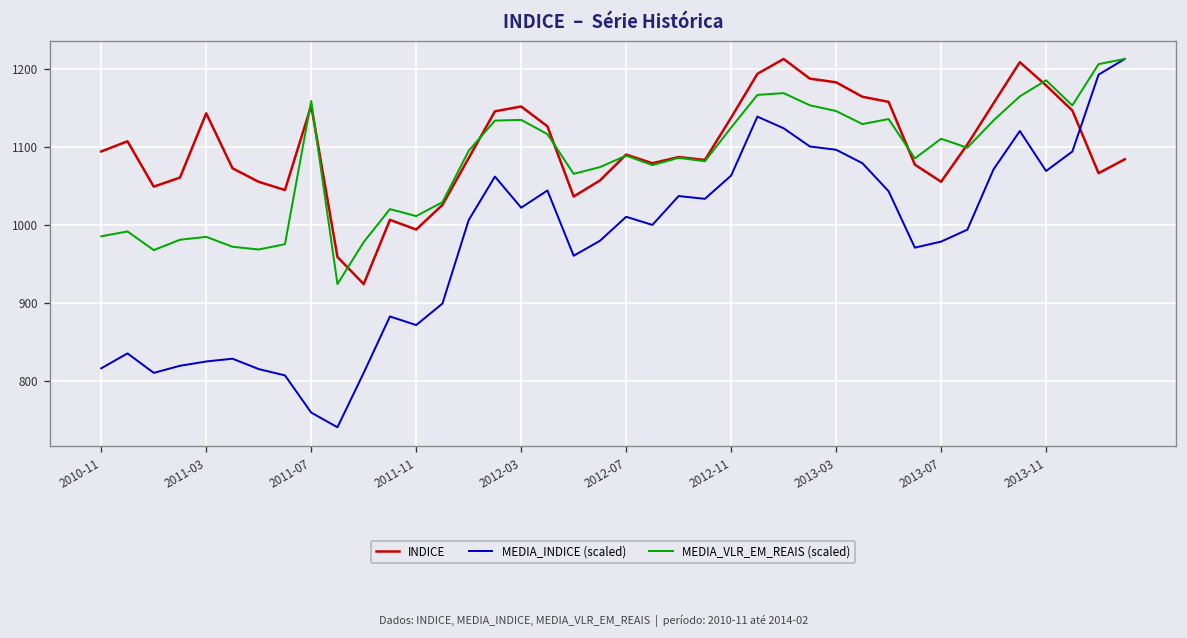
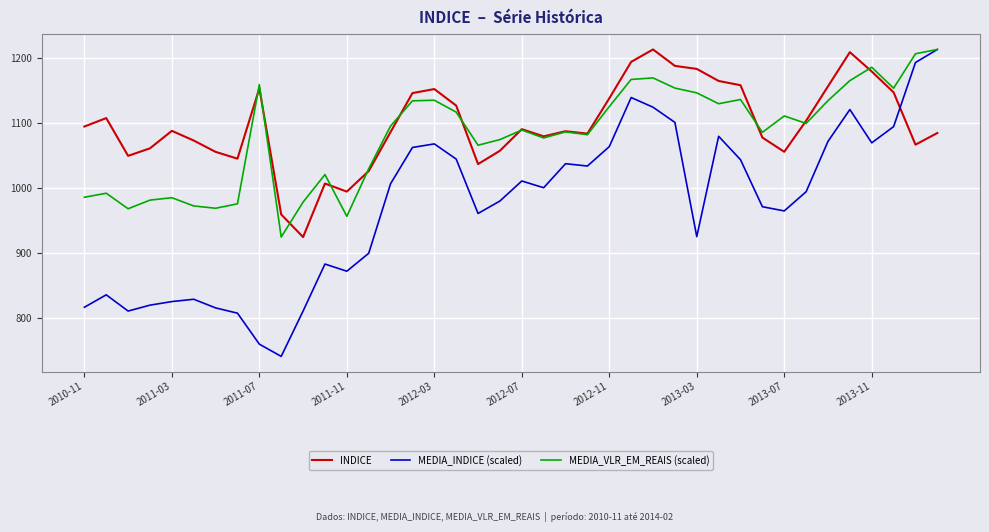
  {
    "INDICE": {
      "2010-11": 1090,
-     "2011-03": 1140,
+     "2011-03": 1090,
      "2011-07": 1150,
      "2011-11": 990,
      "2012-03": 1150,
      "2012-11": 1140,
      "2013-03": 1180,
      "2013-07": 1060,
      "2013-11": 1180
    },
    "MEDIA_INDICE (scaled)": {
      "2010-11": 820,
      "2011-03": 820,
      "2011-07": 760,
      "2011-11": 870,
-     "2012-03": 1020,
+     "2012-03": 1070,
      "2012-07": 1010,
      "2012-11": 1060,
-     "2013-03": 1100,
-     "2013-07": 980,
+     "2013-03": 920,
+     "2013-07": 960,
      "2013-11": 1070
    },
    "MEDIA_VLR_EM_REAIS (scaled)": {
      "2010-11": 990,
      "2011-03": 980,
      "2011-07": 1160,
-     "2011-11": 1010,
+     "2011-11": 960,
      "2012-03": 1130,
      "2012-11": 1120,
      "2013-03": 1150,
      "2013-07": 1110,
      "2013-11": 1190
    }
  }
